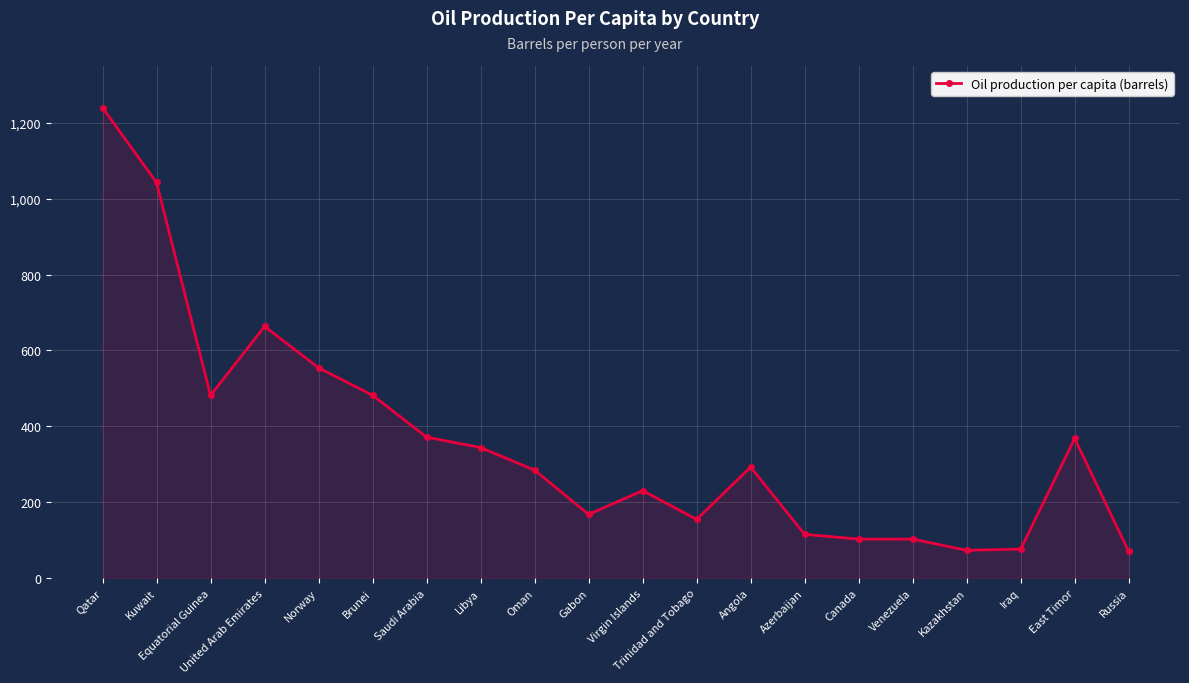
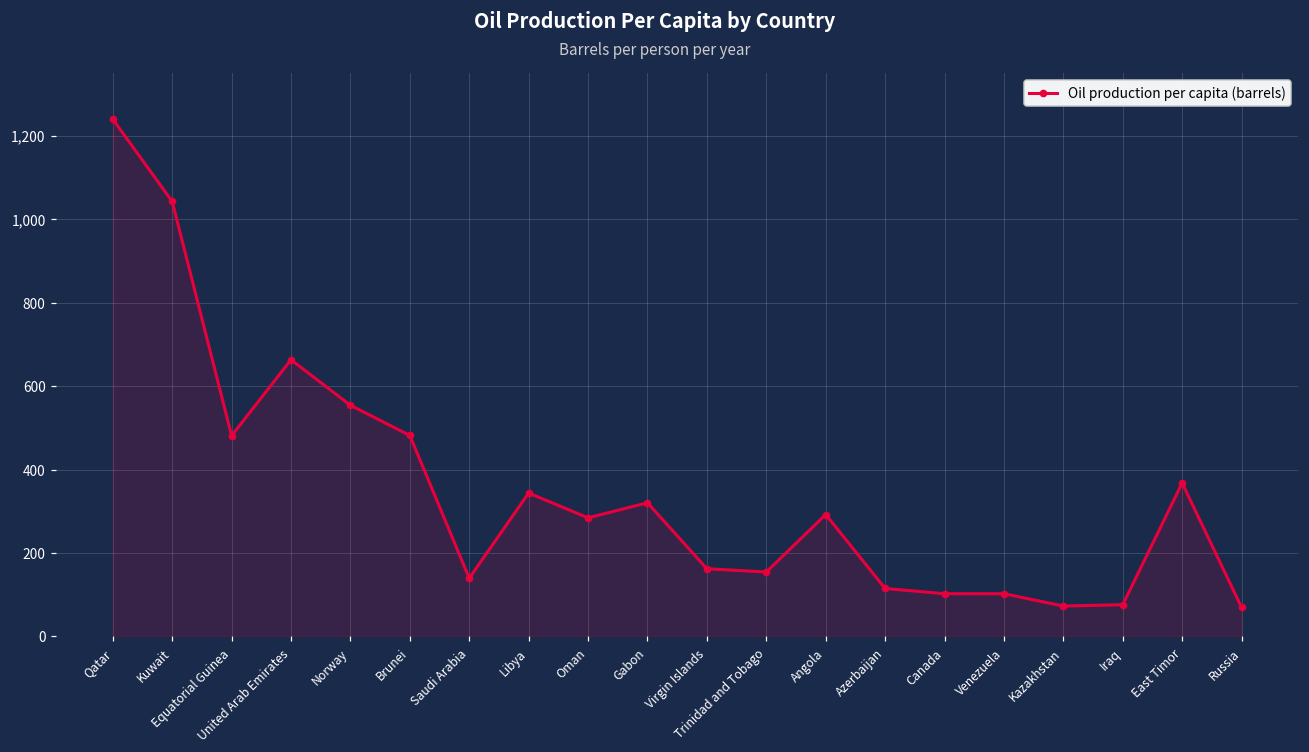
  {
    "Qatar": "1,240",
    "Kuwait": "1,040",
    "Equatorial Guinea": "480",
    "United Arab Emirates": "660",
    "Norway": "550",
    "Brunei": "480",
-   "Saudi Arabia": "370",
+   "Saudi Arabia": "140",
    "Libya": "340",
    "Oman": "280",
-   "Gabon": "170",
-   "Virgin Islands": "230",
+   "Gabon": "320",
+   "Virgin Islands": "160",
    "Trinidad and Tobago": "150",
    "Angola": "290",
    "Azerbaijan": "120",
    "Canada": "100",
    "Venezuela": "100",
    "Kazakhstan": "70",
    "Iraq": "80",
    "East Timor": "370",
    "Russia": "70"
  }
